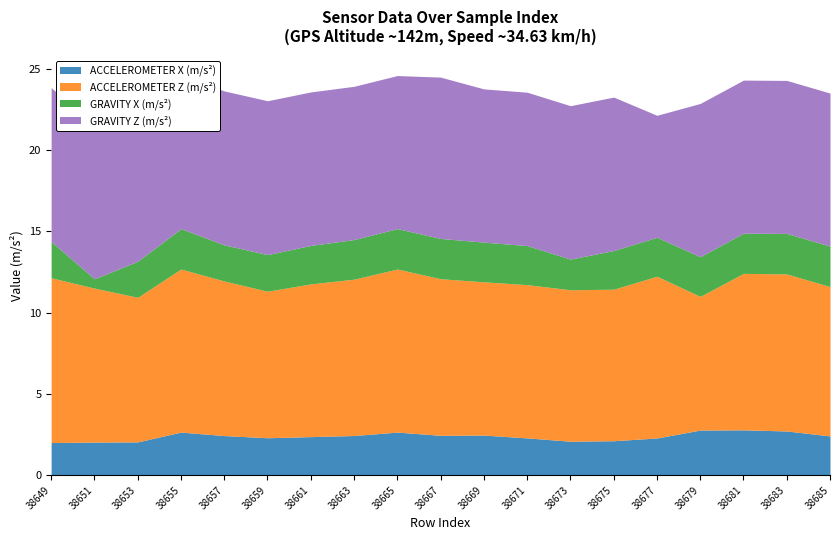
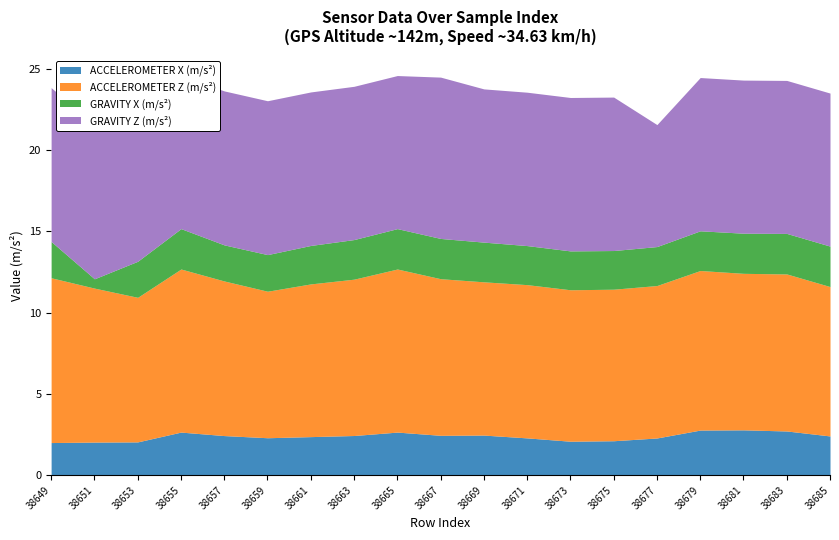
  {
    "ACCELEROMETER X (m/s²)": {
      "38649": 2.0,
      "38651": 2.0,
      "38653": 2.0,
      "38655": 2.7,
      "38657": 2.4,
      "38659": 2.3,
      "38661": 2.4,
      "38663": 2.4,
      "38665": 2.7,
      "38667": 2.5,
      "38669": 2.5,
      "38671": 2.3,
      "38673": 2.1,
      "38675": 2.1,
      "38677": 2.3,
      "38679": 2.8,
      "38681": 2.8,
      "38683": 2.7,
      "38685": 2.4
    },
    "ACCELEROMETER Z (m/s²)": {
      "38649": 10.1,
      "38651": 9.5,
      "38653": 8.9,
      "38655": 10.0,
      "38657": 9.5,
      "38659": 9.0,
      "38661": 9.4,
      "38663": 9.6,
      "38665": 10.0,
      "38667": 9.6,
      "38669": 9.4,
      "38671": 9.4,
      "38673": 9.3,
      "38675": 9.3,
-     "38677": 10.0,
-     "38679": 8.2,
+     "38677": 9.4,
+     "38679": 9.8,
      "38681": 9.6,
      "38683": 9.7,
      "38685": 9.2
    },
    "GRAVITY X (m/s²)": {
      "38649": 2.2,
      "38651": 0.6,
      "38653": 2.2,
      "38655": 2.5,
      "38657": 2.2,
      "38659": 2.3,
      "38661": 2.4,
      "38663": 2.4,
      "38665": 2.5,
      "38667": 2.5,
      "38669": 2.4,
      "38671": 2.4,
-     "38673": 1.9,
+     "38673": 2.4,
      "38675": 2.4,
      "38677": 2.4,
      "38679": 2.4,
      "38681": 2.5,
      "38683": 2.5,
      "38685": 2.5
    },
    "GRAVITY Z (m/s²)": {
      "38649": 9.5,
      "38657": 9.5,
      "38659": 9.5,
      "38661": 9.4,
      "38663": 9.4,
      "38665": 9.4,
      "38667": 9.9,
      "38669": 9.4,
      "38671": 9.4,
      "38673": 9.4,
      "38675": 9.4,
      "38677": 7.5,
      "38679": 9.4,
      "38681": 9.4,
      "38683": 9.4,
      "38685": 9.4
    }
  }
